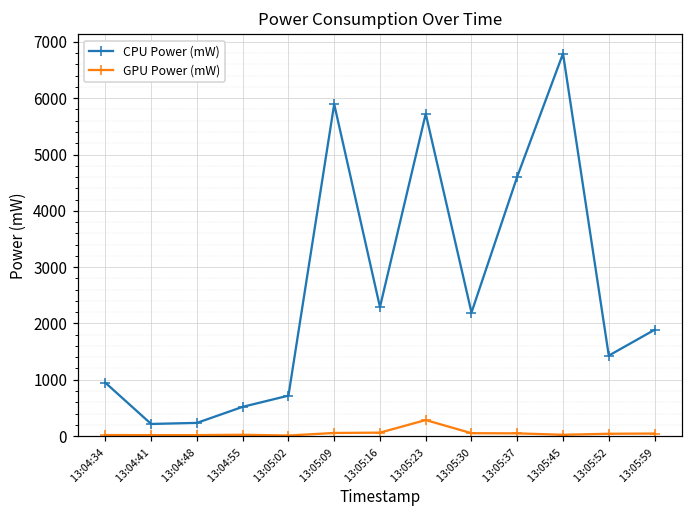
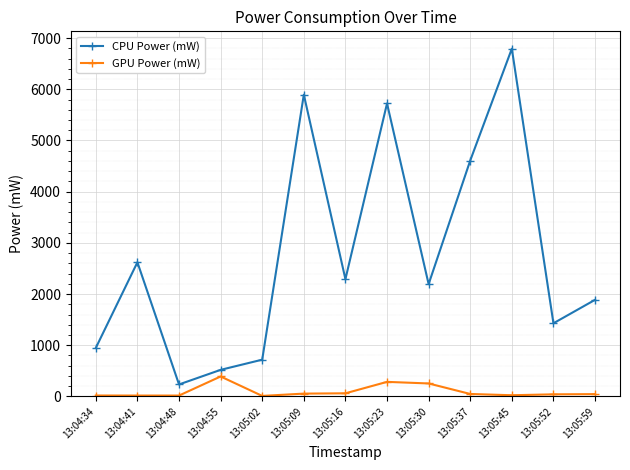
  {
    "CPU Power (mW)": {
      "13:04:34": 900,
-     "13:04:41": 200,
+     "13:04:41": 2600,
      "13:04:48": 200,
      "13:04:55": 500,
      "13:05:02": 700,
      "13:05:09": 5900,
      "13:05:16": 2300,
      "13:05:23": 5700,
      "13:05:30": 2200,
      "13:05:37": 4600,
      "13:05:45": 6800,
      "13:05:52": 1400,
      "13:05:59": 1900
    },
    "GPU Power (mW)": {
      "13:04:34": 0,
      "13:04:41": 0,
      "13:04:48": 0,
-     "13:04:55": 0,
+     "13:04:55": 400,
      "13:05:02": 0,
      "13:05:09": 100,
      "13:05:16": 100,
      "13:05:23": 300,
-     "13:05:30": 100,
+     "13:05:30": 300,
      "13:05:37": 0,
      "13:05:45": 0,
      "13:05:52": 0,
      "13:05:59": 0
    }
  }
